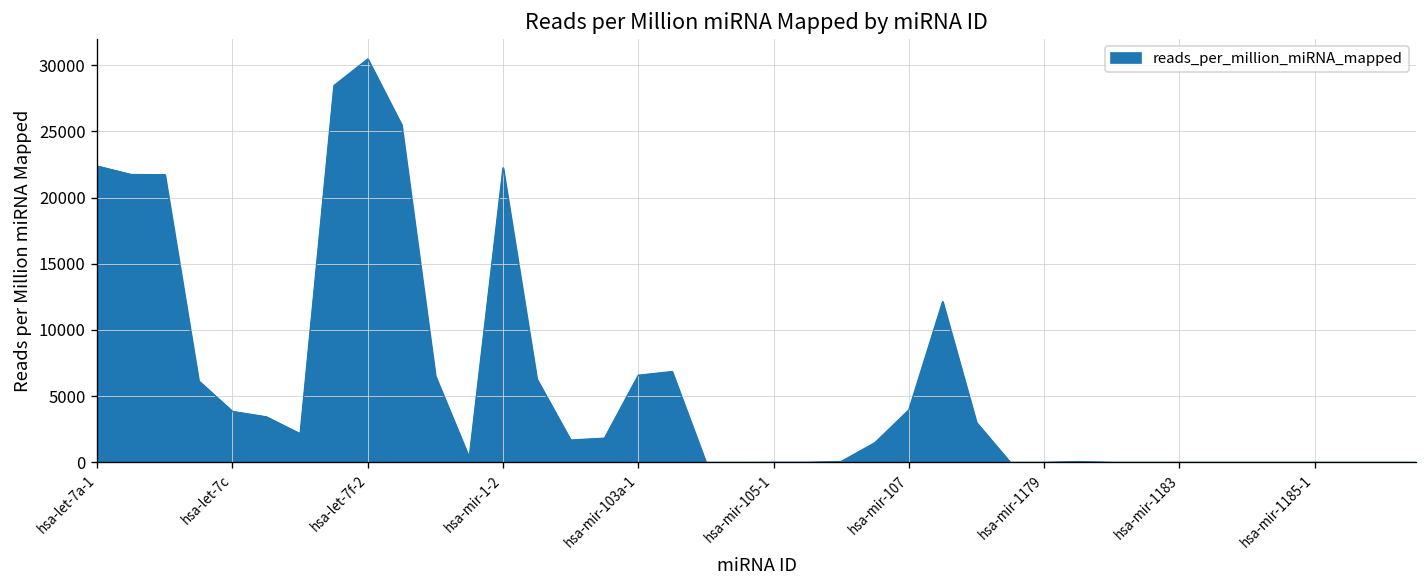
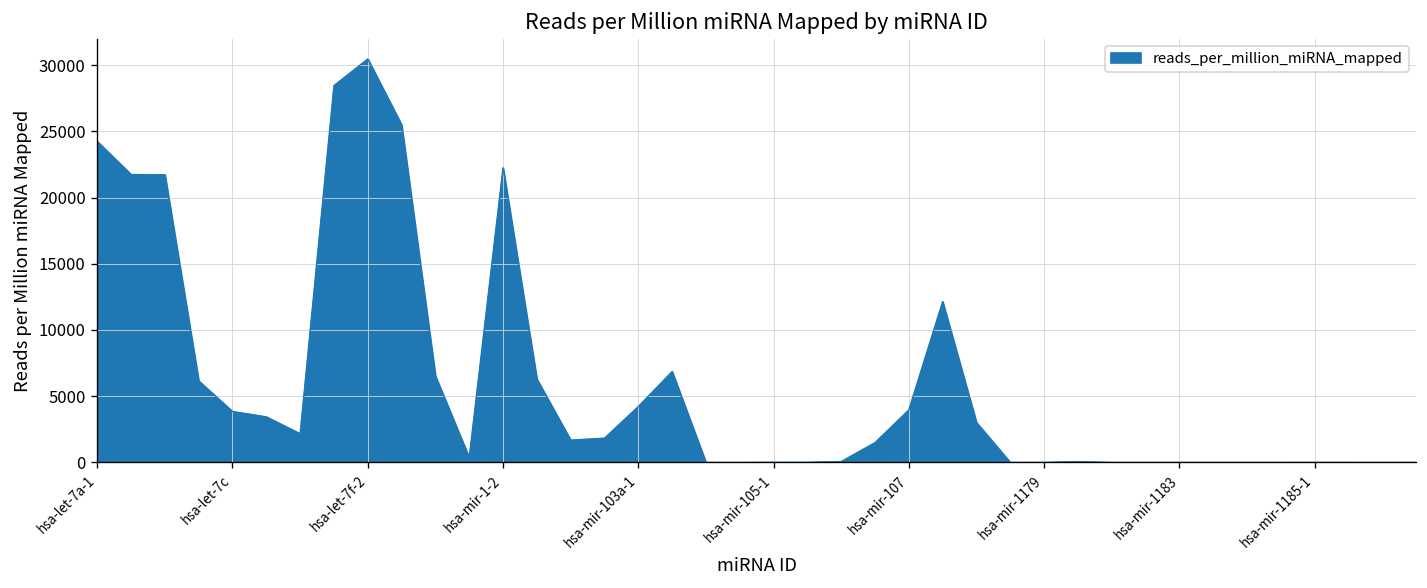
  {
-   "hsa-let-7a-1": 22400,
+   "hsa-let-7a-1": 24200,
    "hsa-let-7c": 3800,
    "hsa-let-7f-2": 30500,
    "hsa-mir-1-2": 22200,
-   "hsa-mir-103a-1": 6600,
+   "hsa-mir-103a-1": 4200,
    "hsa-mir-105-1": 0,
    "hsa-mir-107": 4000,
    "hsa-mir-1179": 0,
    "hsa-mir-1183": 0,
    "hsa-mir-1185-1": 0
  }
